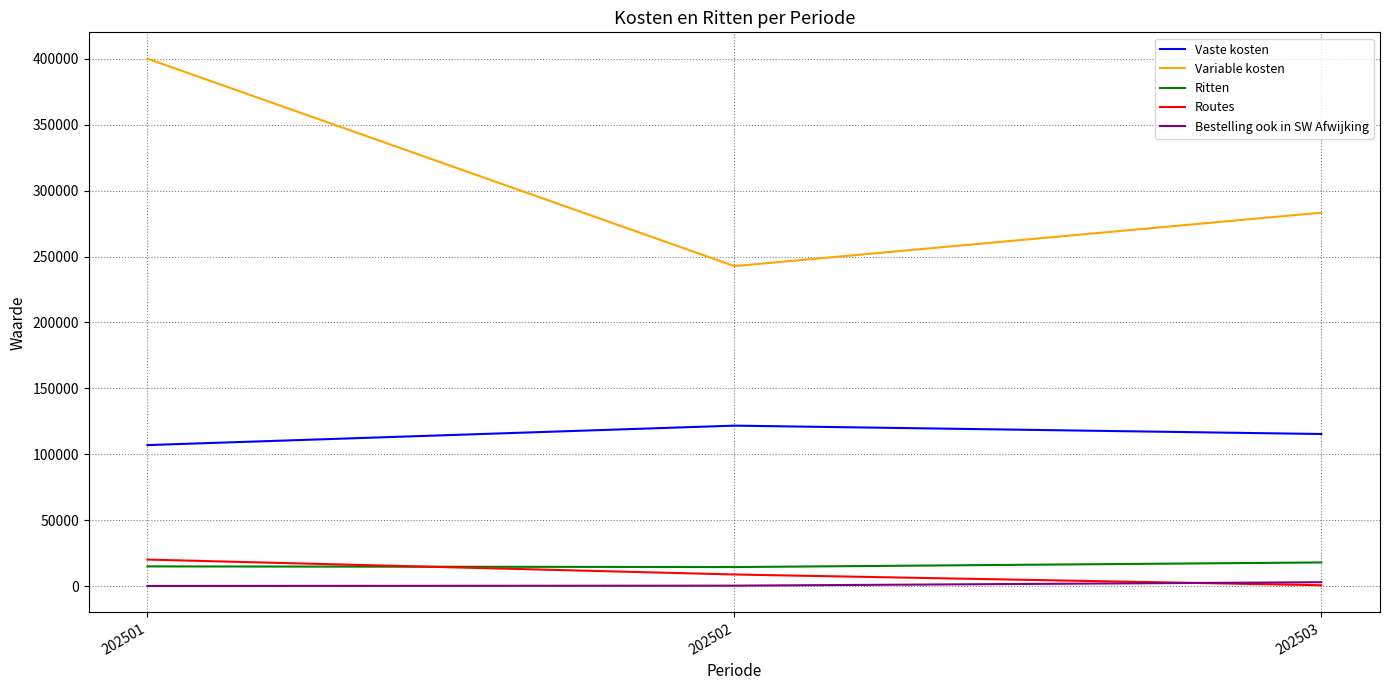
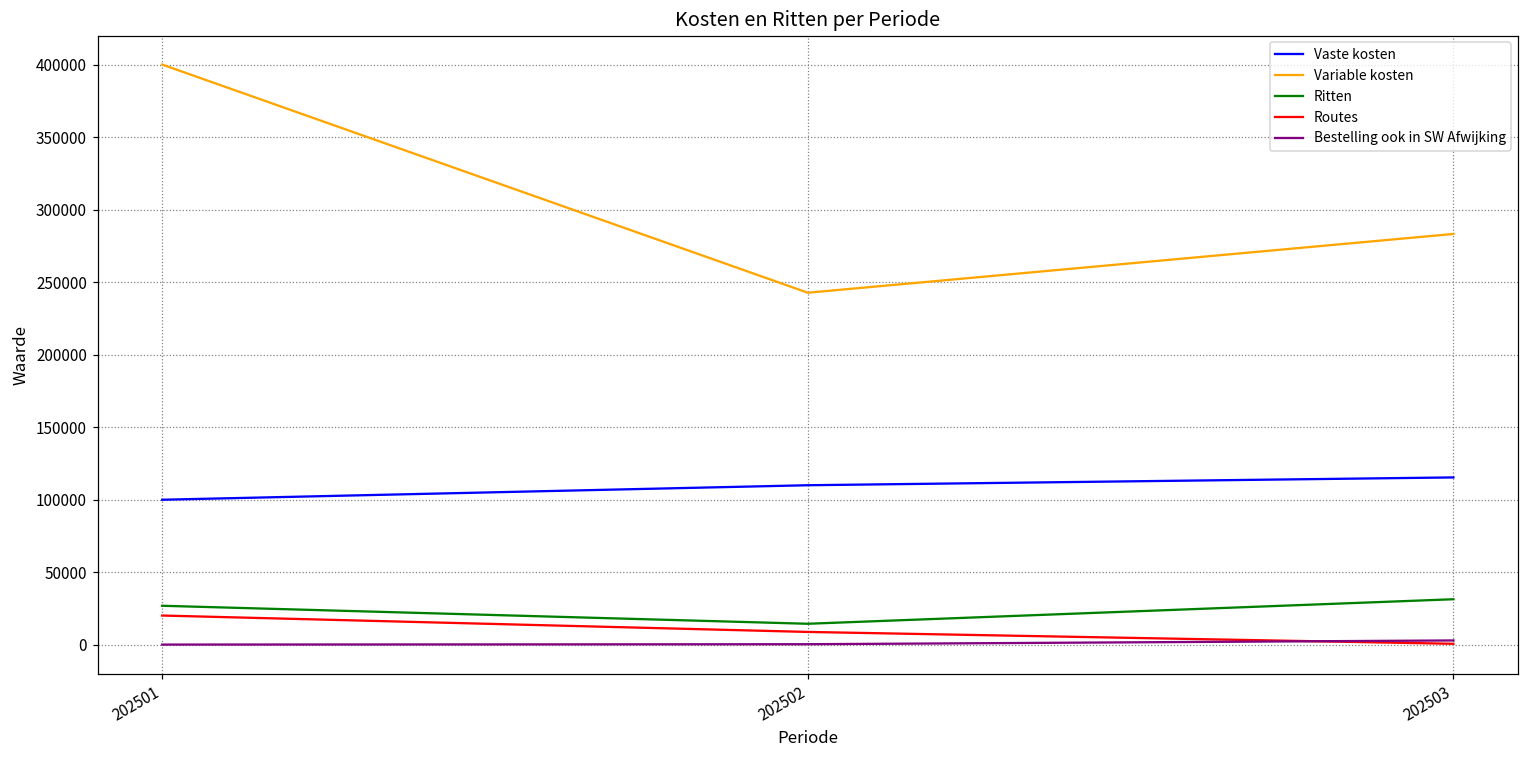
  {
    "Vaste kosten": {
-     "202501": 107000,
-     "202502": 122000,
+     "202501": 100000,
+     "202502": 110000,
      "202503": 115000
    },
    "Variable kosten": {
      "202501": 400000,
      "202502": 243000,
      "202503": 283000
    },
    "Ritten": {
-     "202501": 15000,
+     "202501": 27000,
      "202502": 15000,
-     "202503": 18000
+     "202503": 31000
    },
    "Routes": {
      "202501": 20000,
      "202502": 9000,
      "202503": 1000
    },
    "Bestelling ook in SW Afwijking": {
      "202501": 0,
      "202502": 0,
      "202503": 3000
    }
  }
